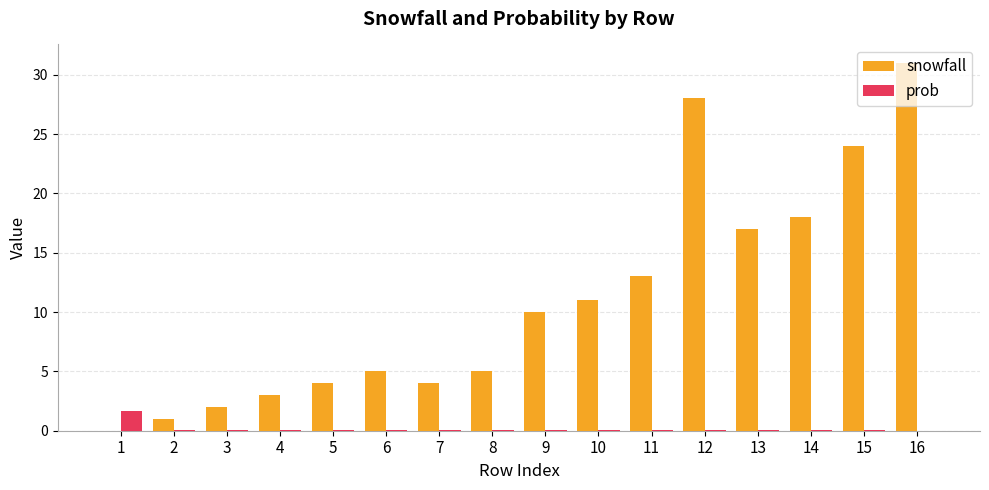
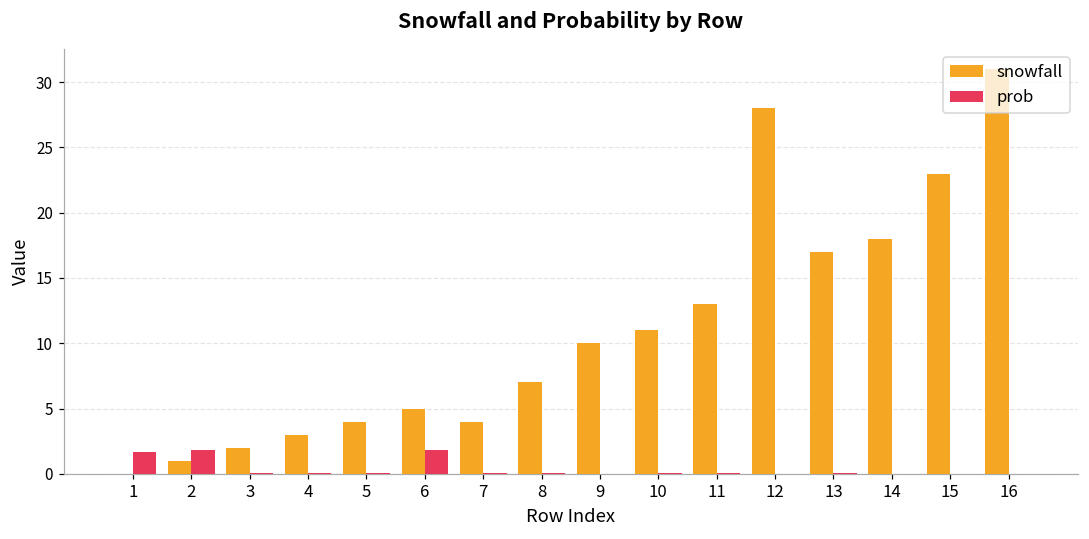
  {
    "snowfall": {
      "1": 0,
      "2": 1,
      "3": 2,
      "4": 3,
      "5": 4,
      "6": 5,
      "7": 4,
-     "8": 5,
+     "8": 7,
      "9": 10,
      "10": 11,
      "11": 13,
      "12": 28,
      "13": 17,
      "14": 18,
-     "15": 24
+     "15": 23
    },
    "prob": {
      "1": 1.7,
-     "2": 0.1,
-     "6": 0.0
+     "2": 1.8,
+     "6": 1.8
    }
  }
